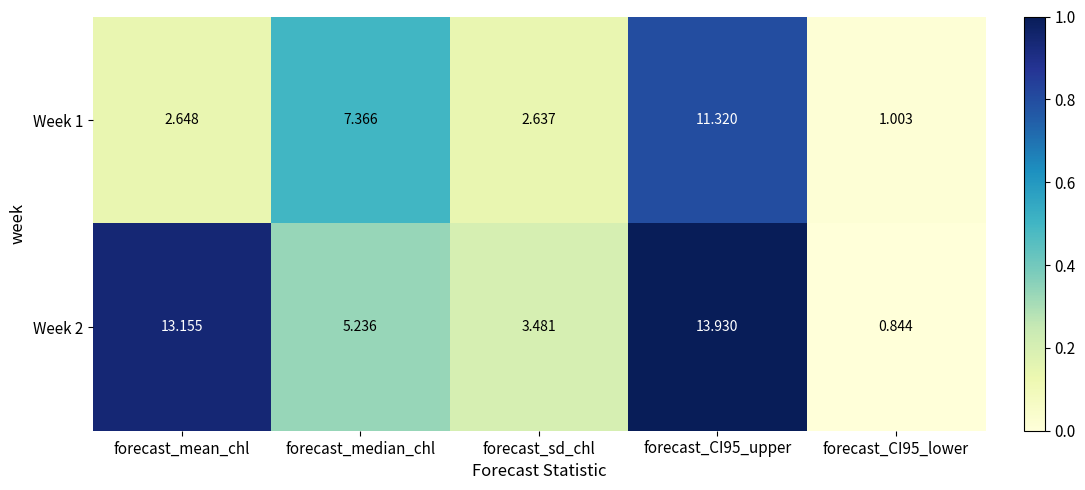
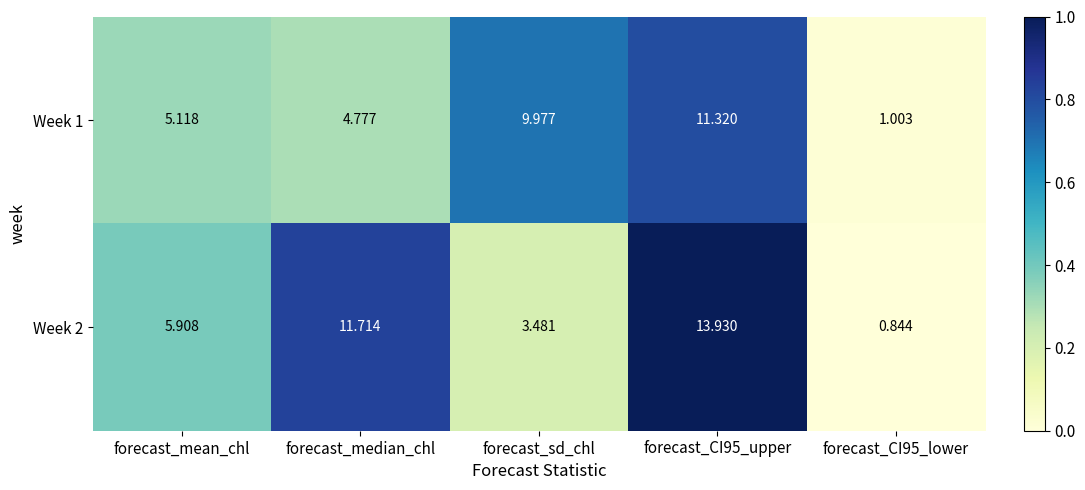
  {
    "Week 1": {
-     "forecast_mean_chl": 2.648,
-     "forecast_median_chl": 7.366,
-     "forecast_sd_chl": 2.637,
+     "forecast_mean_chl": 5.118,
+     "forecast_median_chl": 4.777,
+     "forecast_sd_chl": 9.977,
      "forecast_CI95_upper": 11.320,
      "forecast_CI95_lower": 1.003
    },
    "Week 2": {
-     "forecast_mean_chl": 13.155,
-     "forecast_median_chl": 5.236,
+     "forecast_mean_chl": 5.908,
+     "forecast_median_chl": 11.714,
      "forecast_sd_chl": 3.481,
      "forecast_CI95_upper": 13.930,
      "forecast_CI95_lower": 0.844
    }
  }
